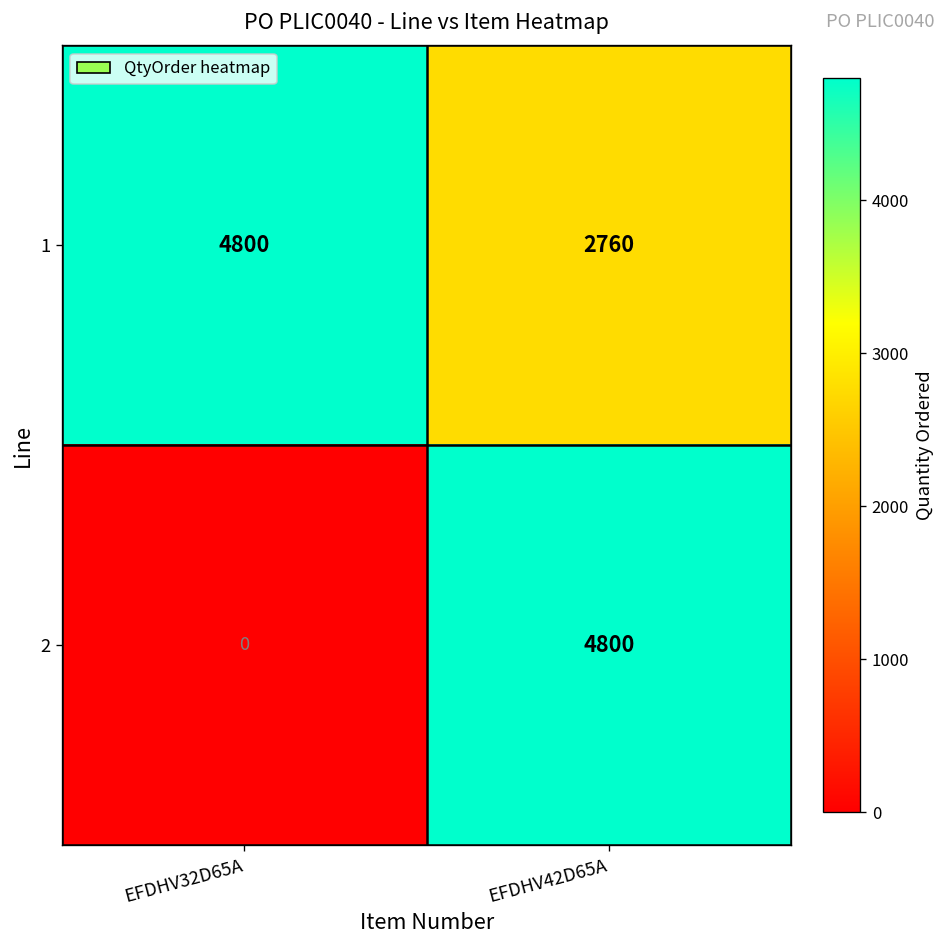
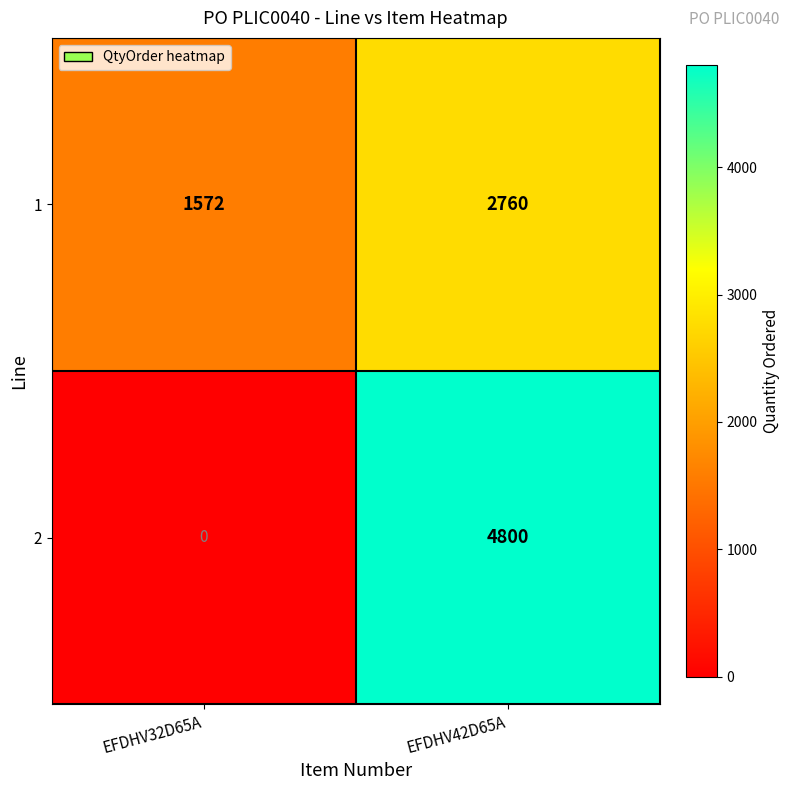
  {
    "1": {
-     "EFDHV32D65A": 4800,
+     "EFDHV32D65A": 1572,
      "EFDHV42D65A": 2760
    },
    "2": {
      "EFDHV32D65A": 0,
      "EFDHV42D65A": 4800
    }
  }
